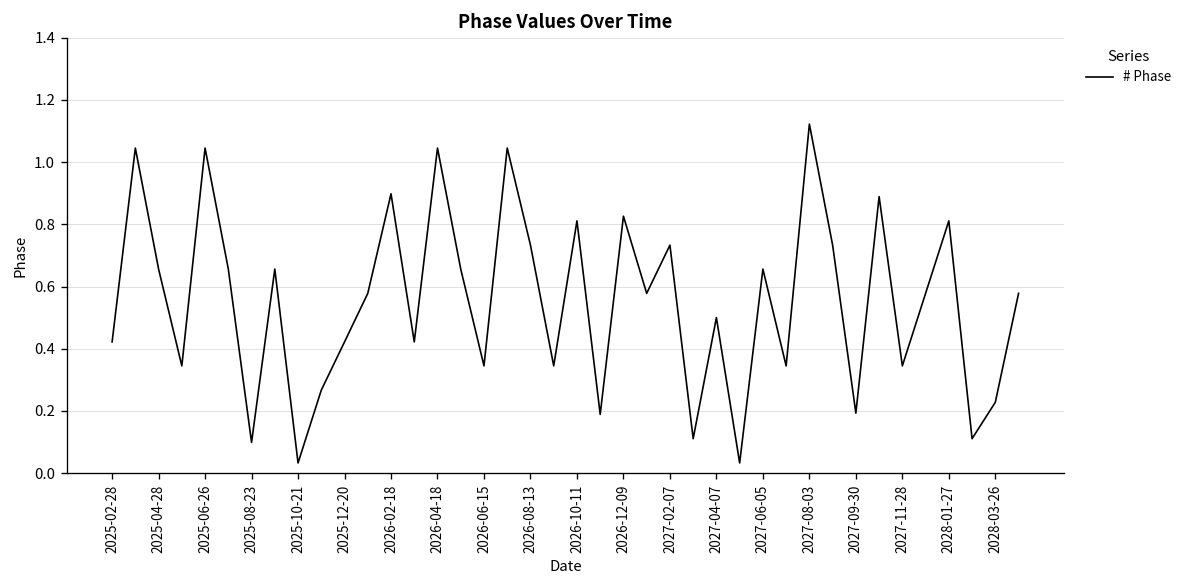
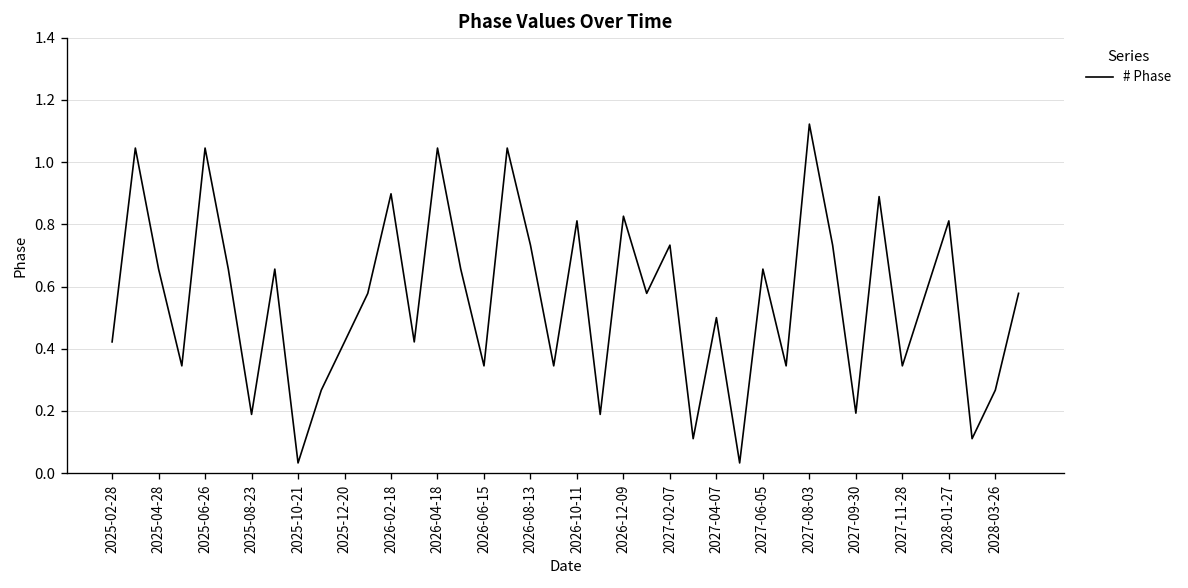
  {
    "2025-02-28": 0.42,
    "2025-04-28": 0.66,
    "2025-06-26": 1.05,
-   "2025-08-23": 0.10,
+   "2025-08-23": 0.19,
    "2025-10-21": 0.03,
    "2025-12-20": 0.42,
    "2026-02-18": 0.90,
    "2026-04-18": 1.05,
    "2026-06-15": 0.35,
    "2026-08-13": 0.73,
    "2026-10-11": 0.81,
    "2026-12-09": 0.83,
    "2027-02-07": 0.73,
    "2027-04-07": 0.50,
    "2027-06-05": 0.66,
    "2027-08-03": 1.12,
    "2027-09-30": 0.19,
    "2027-11-28": 0.35,
    "2028-01-27": 0.81,
-   "2028-03-26": 0.23
+   "2028-03-26": 0.27
  }
